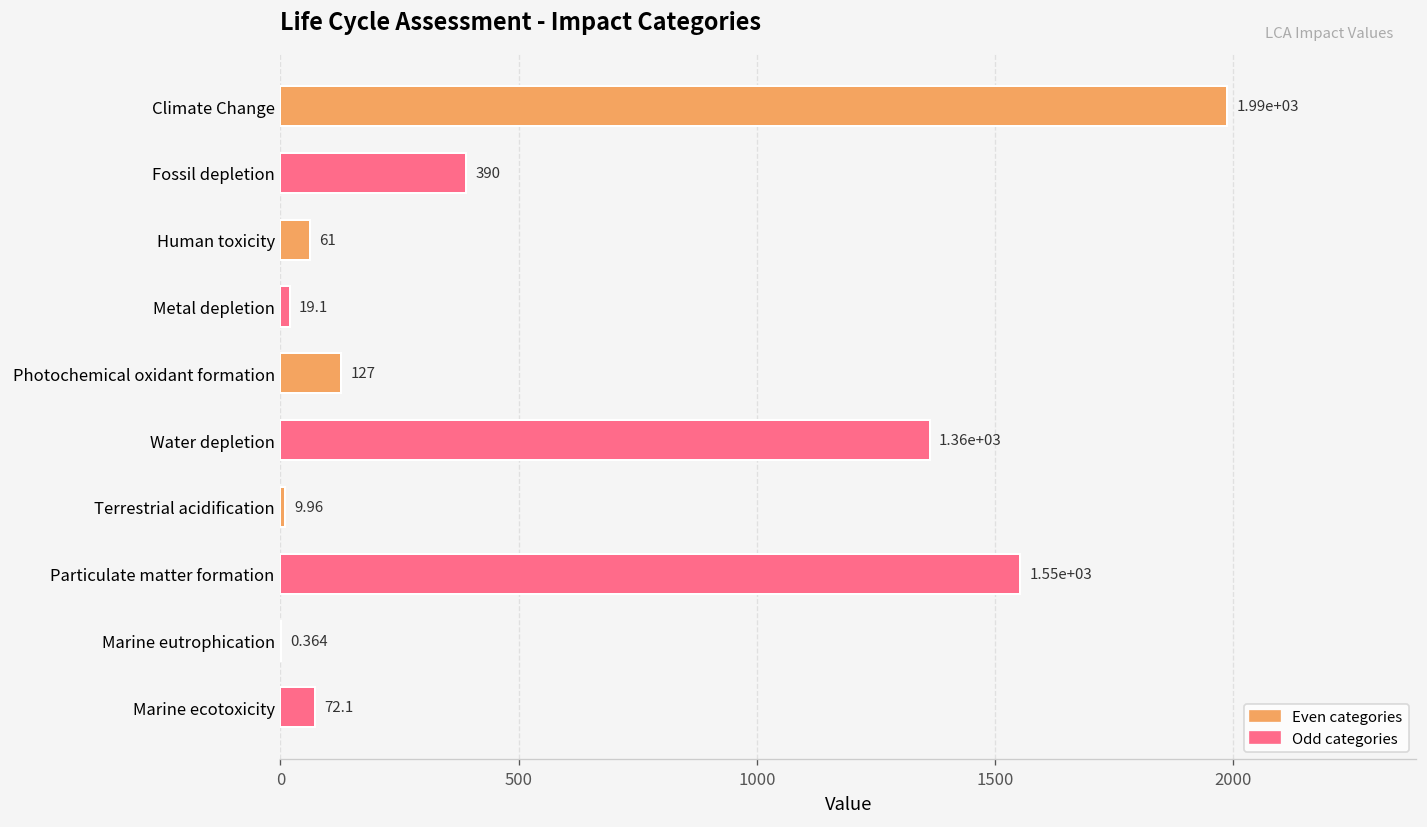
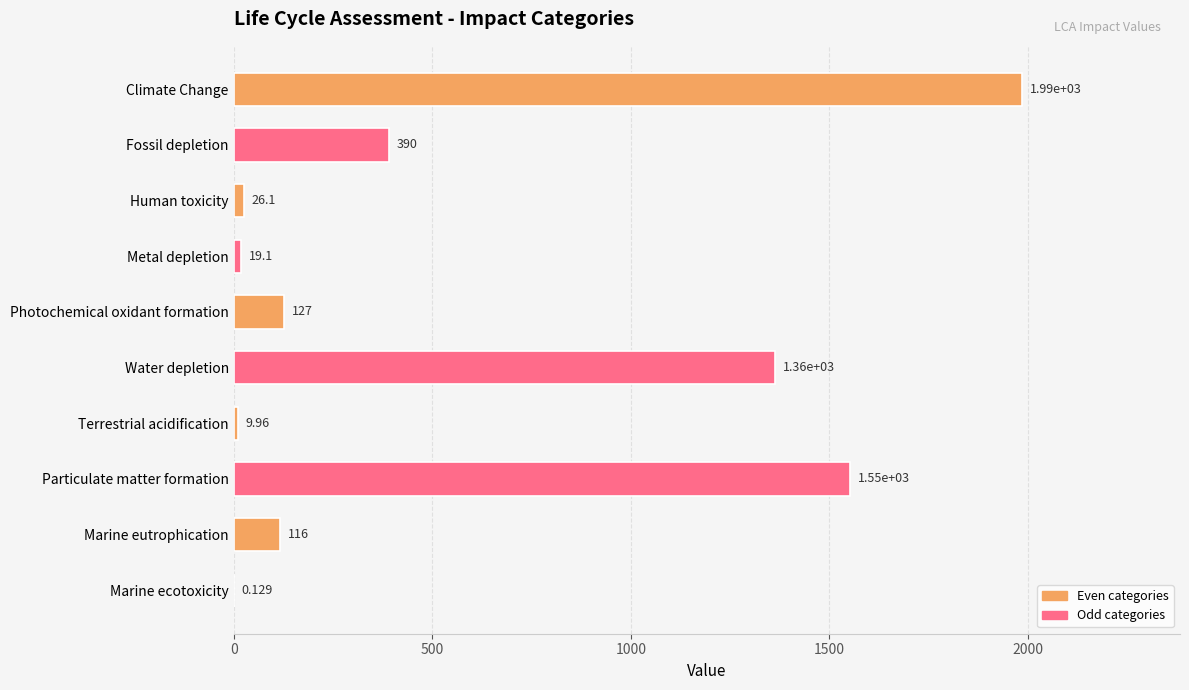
  {
    "Fossil depletion": 390,
-   "Human toxicity": 61,
+   "Human toxicity": 26.1,
    "Metal depletion": 19.1,
    "Photochemical oxidant formation": 127,
    "Terrestrial acidification": 9.96,
-   "Marine eutrophication": 0.364,
-   "Marine ecotoxicity": 72.1
+   "Marine eutrophication": 116,
+   "Marine ecotoxicity": 0.129
  }
